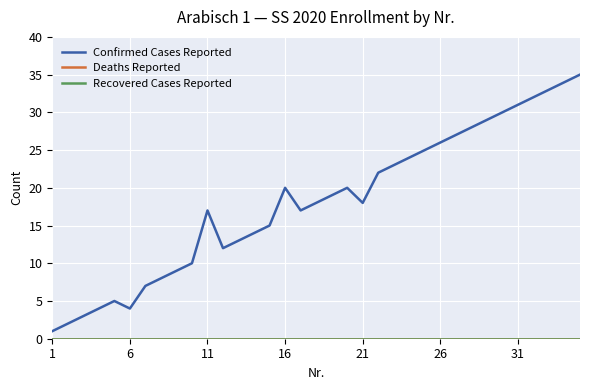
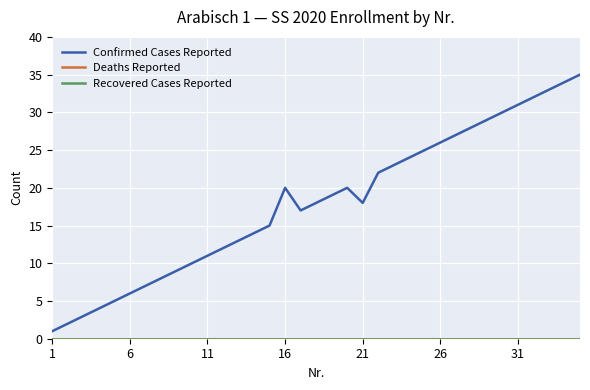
  {
    "Confirmed Cases Reported": {
      "1": 1,
-     "6": 4,
-     "11": 17,
+     "6": 6,
+     "11": 11,
      "16": 20,
      "21": 18,
      "26": 26,
      "31": 31
    },
    "Recovered Cases Reported": {
      "1": 0,
      "6": 0,
      "11": 0,
      "16": 0,
      "21": 0,
      "26": 0,
      "31": 0
    }
  }
